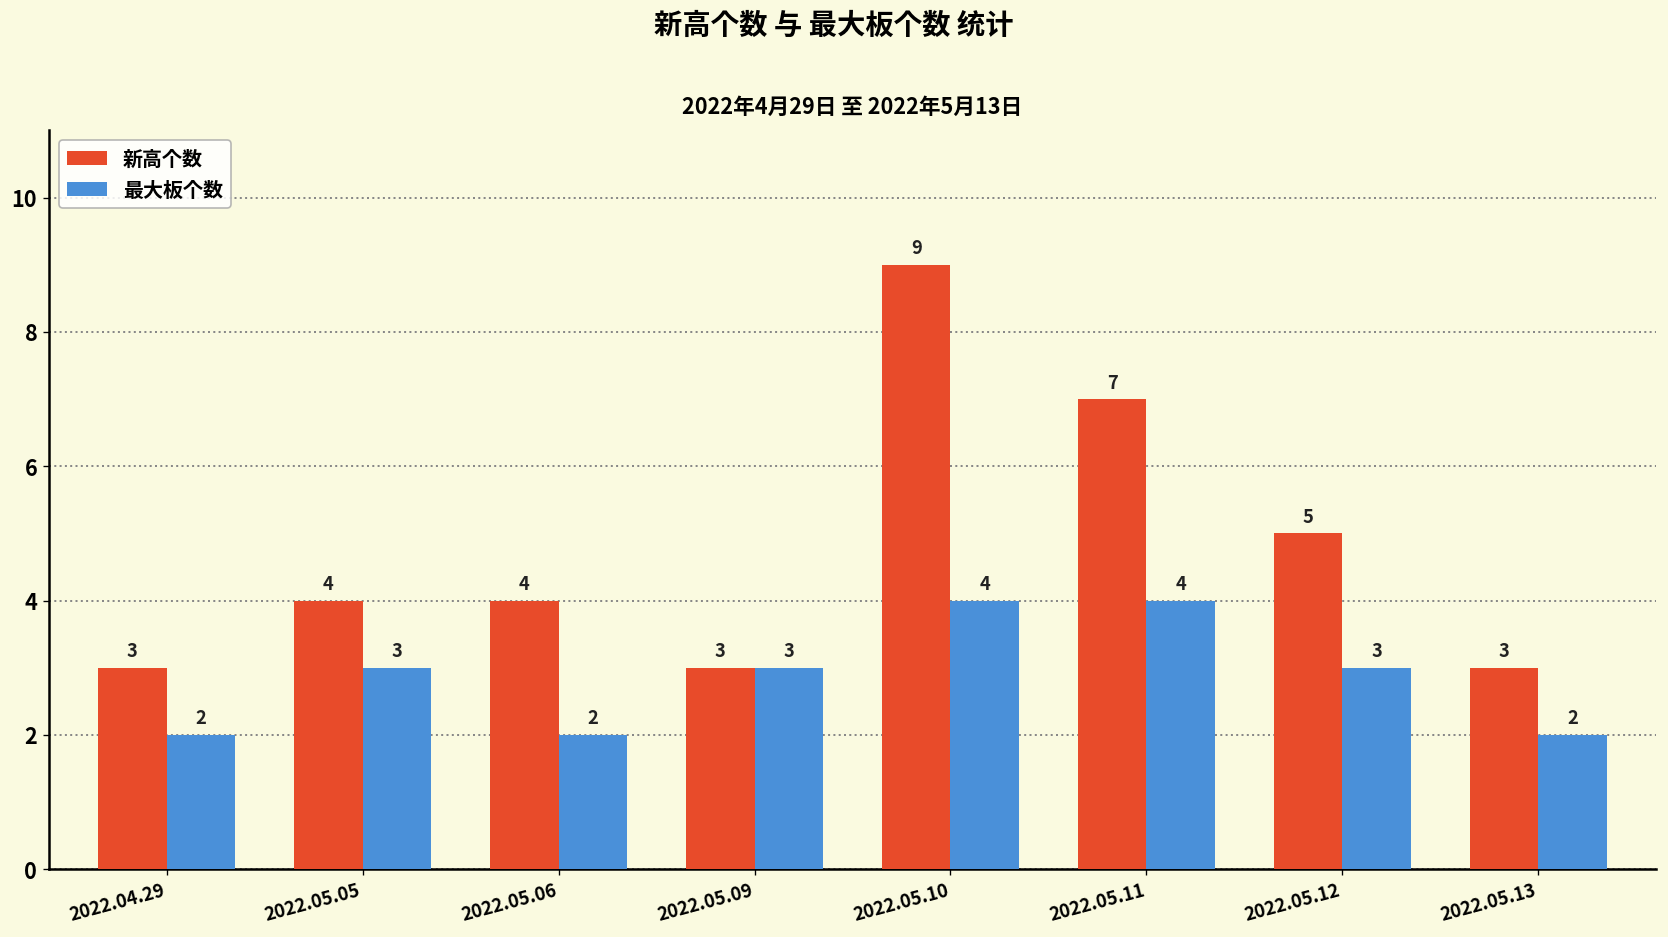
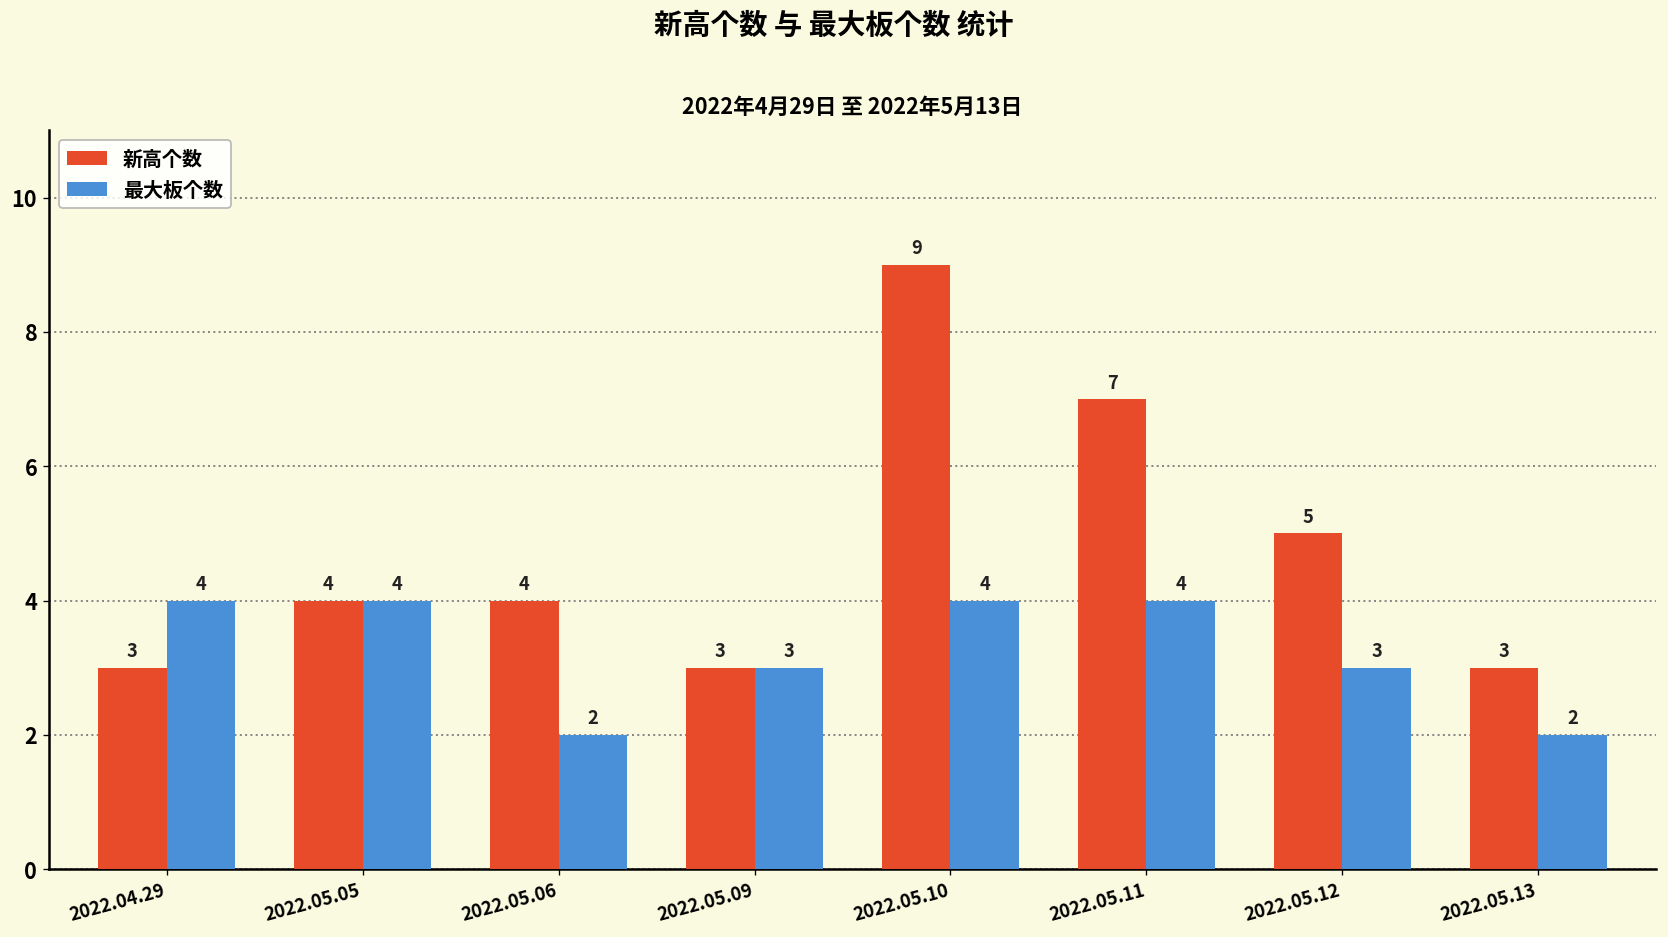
  {
    "新高个数": {
      "2022.04.29": 3,
      "2022.05.05": 4,
      "2022.05.06": 4,
      "2022.05.09": 3,
      "2022.05.10": 9,
      "2022.05.11": 7,
      "2022.05.12": 5,
      "2022.05.13": 3
    },
    "最大板个数": {
-     "2022.04.29": 2,
-     "2022.05.05": 3,
+     "2022.04.29": 4,
+     "2022.05.05": 4,
      "2022.05.06": 2,
      "2022.05.09": 3,
      "2022.05.10": 4,
      "2022.05.11": 4,
      "2022.05.12": 3,
      "2022.05.13": 2
    }
  }
